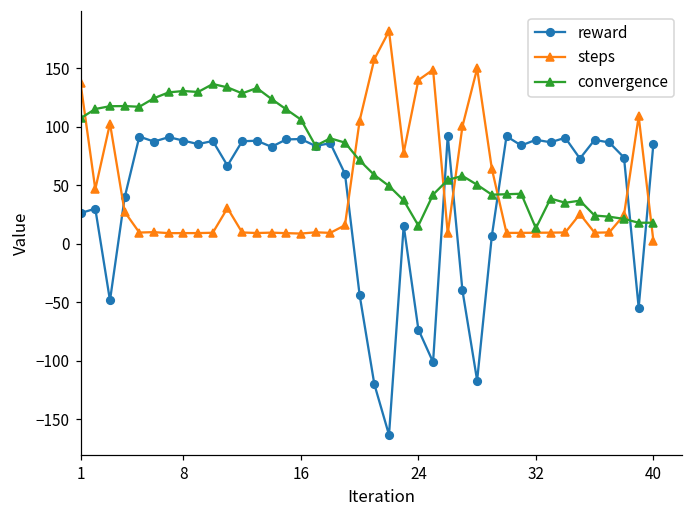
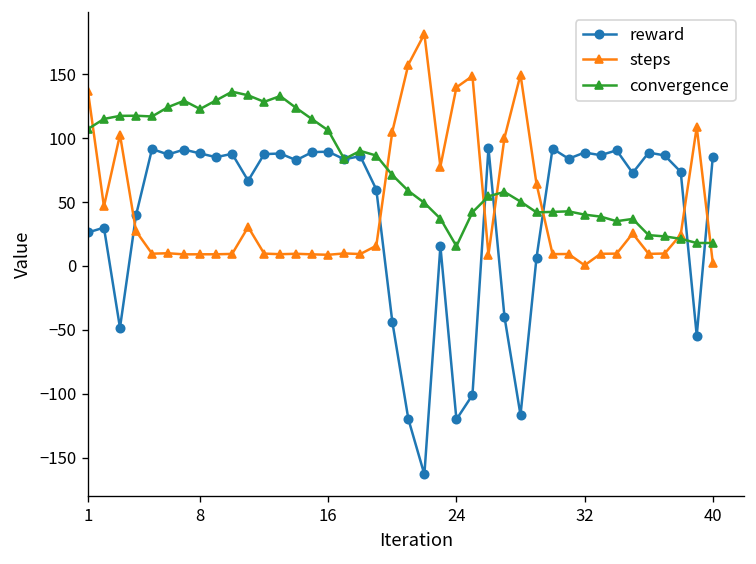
  {
    "reward": {
      "1": 26,
      "8": 88,
      "16": 89,
-     "24": -73,
+     "24": -120,
      "32": 89,
      "40": 85
    },
    "steps": {
      "1": 137,
      "8": 9,
      "16": 9,
      "24": 140,
-     "32": 9,
+     "32": 0,
      "40": 3
    },
    "convergence": {
      "1": 107,
-     "8": 130,
+     "8": 123,
      "16": 106,
      "24": 15,
-     "32": 13,
+     "32": 40,
      "40": 18
    }
  }
